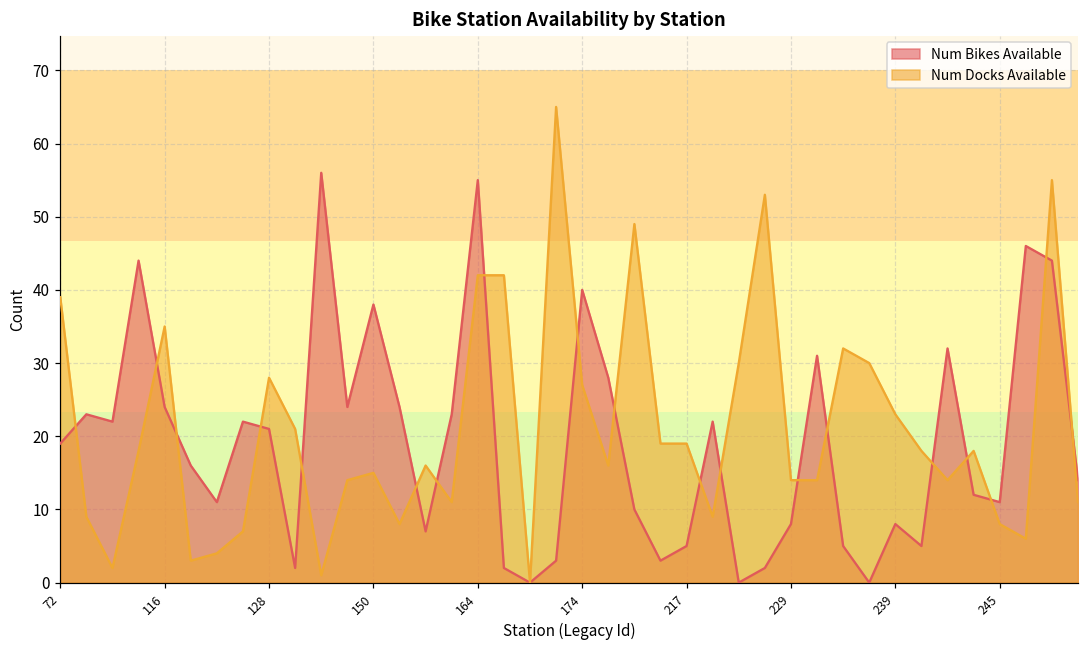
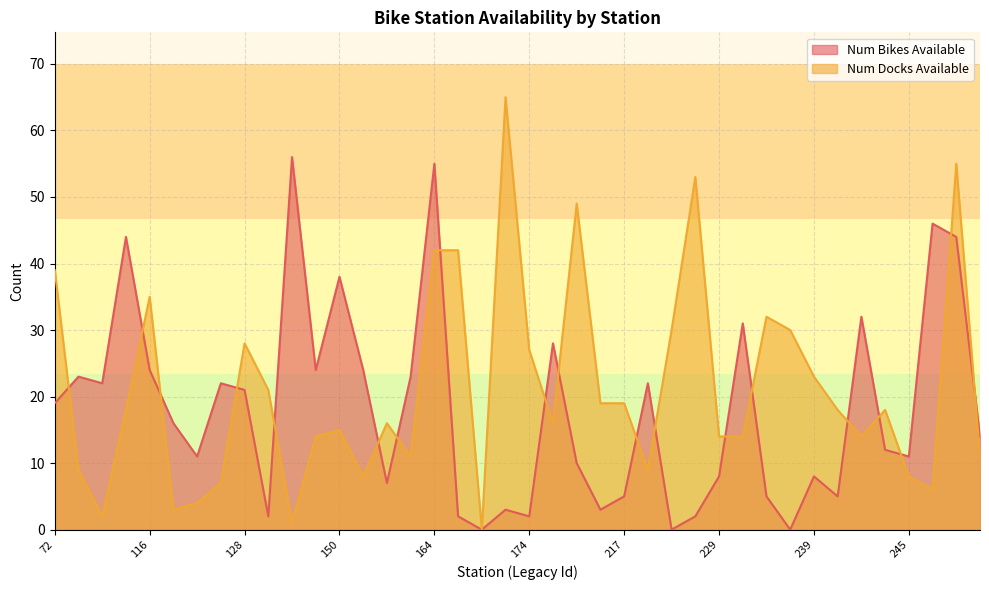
  {
    "Num Bikes Available": {
      "72": 19,
      "116": 24,
      "128": 21,
      "150": 38,
      "164": 55,
-     "174": 40,
+     "174": 2,
      "217": 5,
      "229": 8,
      "239": 8,
      "245": 11
    },
    "Num Docks Available": {
      "72": 39,
      "116": 35,
      "128": 28,
      "150": 15,
      "164": 42,
      "174": 27,
      "217": 19,
      "229": 14,
      "239": 23,
      "245": 8
    }
  }
